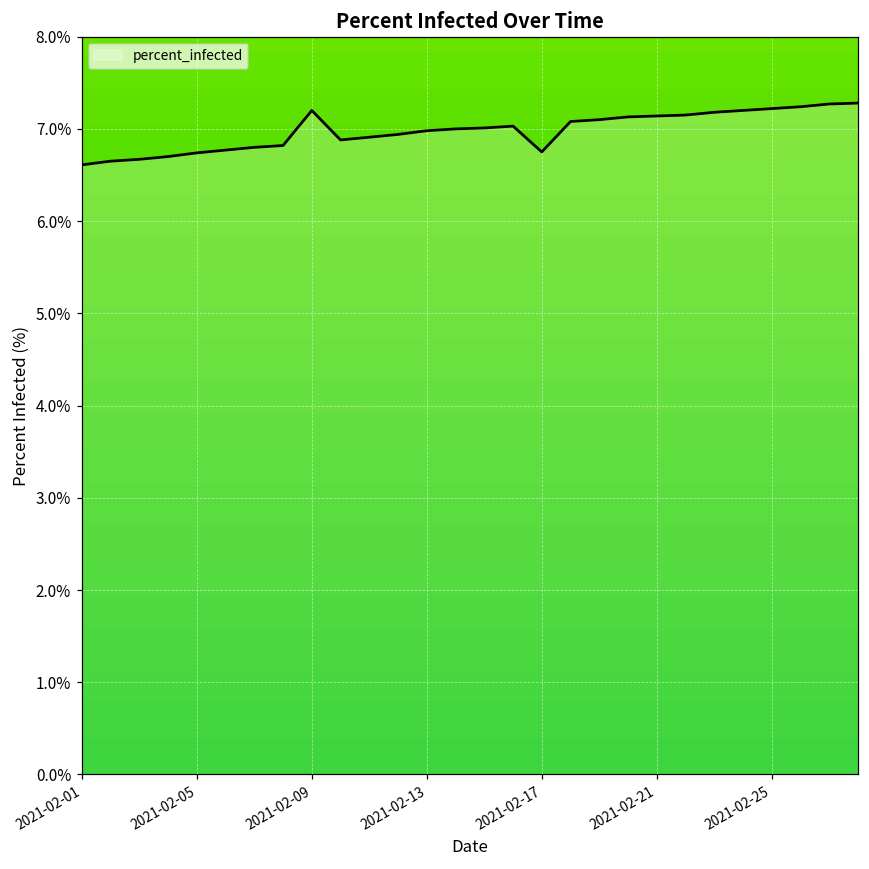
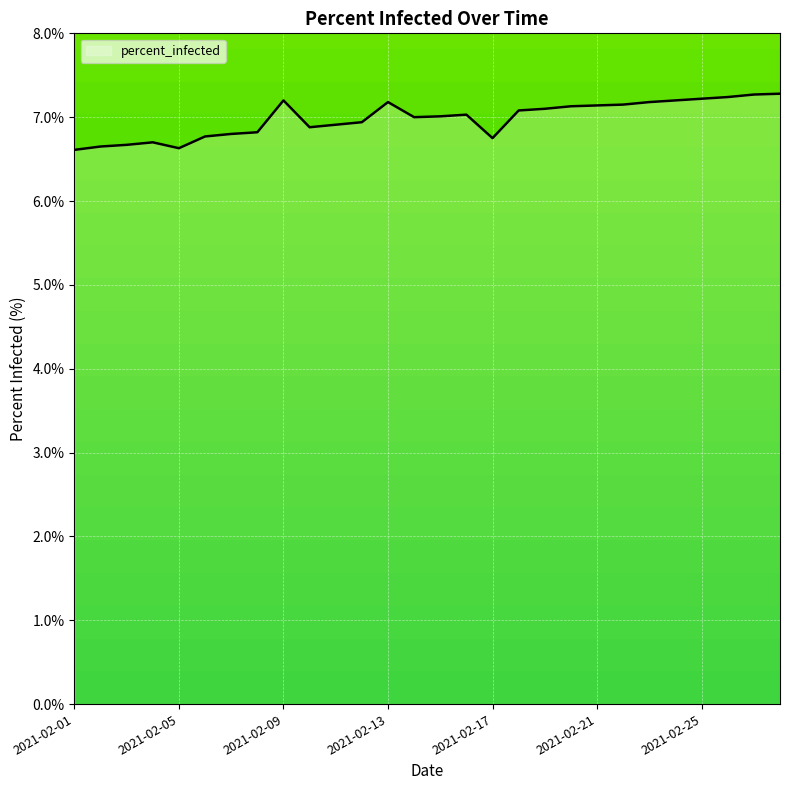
  {
    "2021-02-01": "6.6%",
-   "2021-02-05": "6.7%",
+   "2021-02-05": "6.6%",
    "2021-02-09": "7.2%",
-   "2021-02-13": "7.0%",
+   "2021-02-13": "7.2%",
    "2021-02-17": "6.8%",
    "2021-02-21": "7.1%",
    "2021-02-25": "7.2%"
  }
